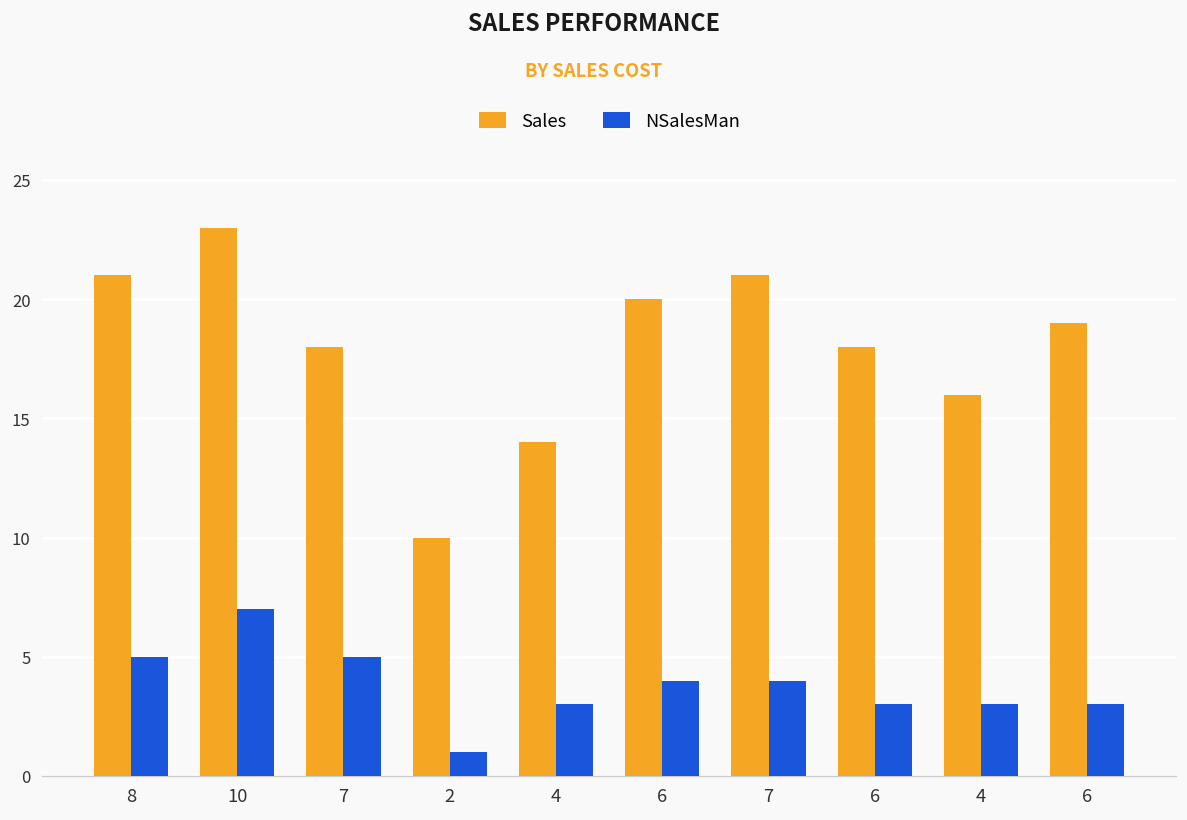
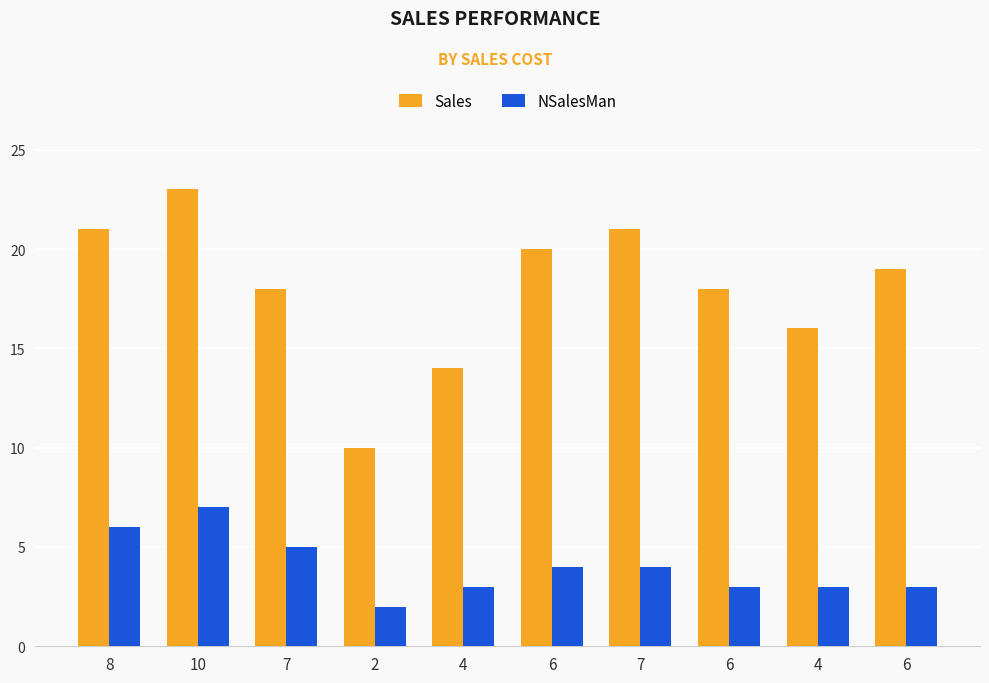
  {
    "Sales": {
      "8": 21,
      "10": 23,
      "2": 10
    },
    "NSalesMan": {
-     "8": 5,
+     "8": 6,
      "10": 7,
-     "2": 1
+     "2": 2
    }
  }
